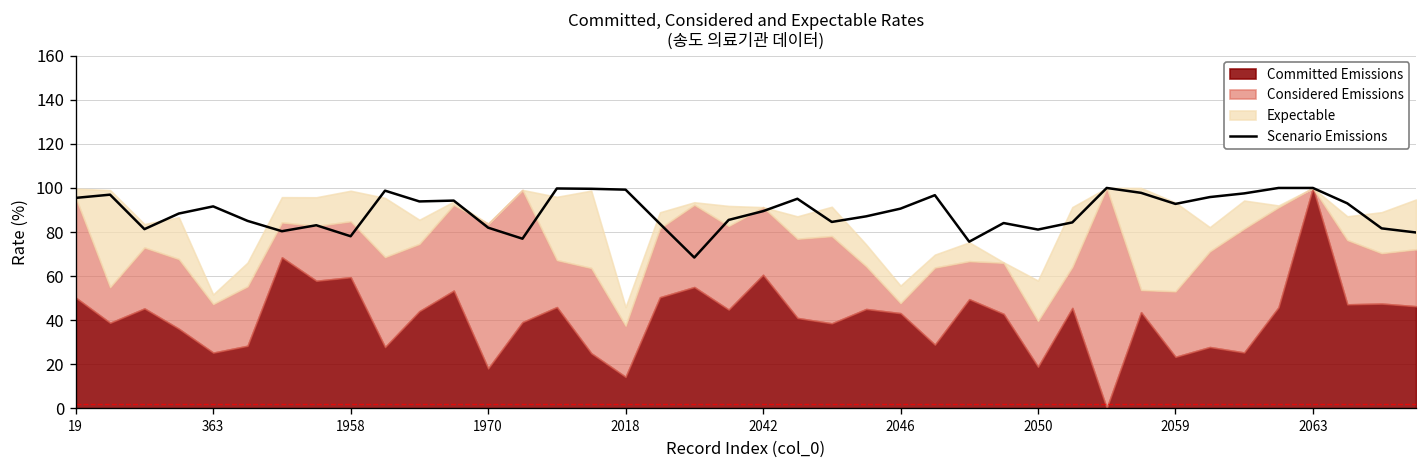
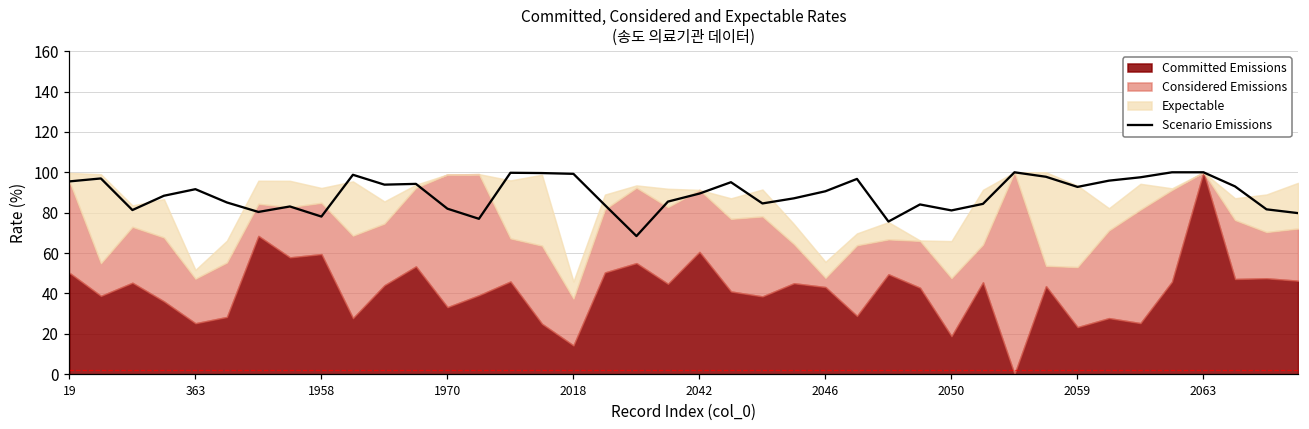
  {
    "Scenario Emissions": {
      "363": 92,
      "1958": 78,
      "1970": 82,
      "2018": 99,
      "2042": 89,
      "2046": 91,
      "2050": 81
    },
    "Committed Emissions": {
      "363": 25,
      "1958": 59,
-     "1970": 18,
+     "1970": 33,
      "2018": 14,
      "2042": 61,
      "2046": 43,
      "2050": 19,
      "2059": 23
    },
    "Considered Emissions": {
      "363": 22,
      "1958": 25,
      "2018": 23,
      "2046": 5,
-     "2050": 21,
+     "2050": 29,
      "2059": 30
    },
    "Expectable": {
      "363": 4,
-     "1958": 14,
+     "1958": 7,
      "2018": 8,
      "2046": 8,
      "2050": 18
    }
  }
